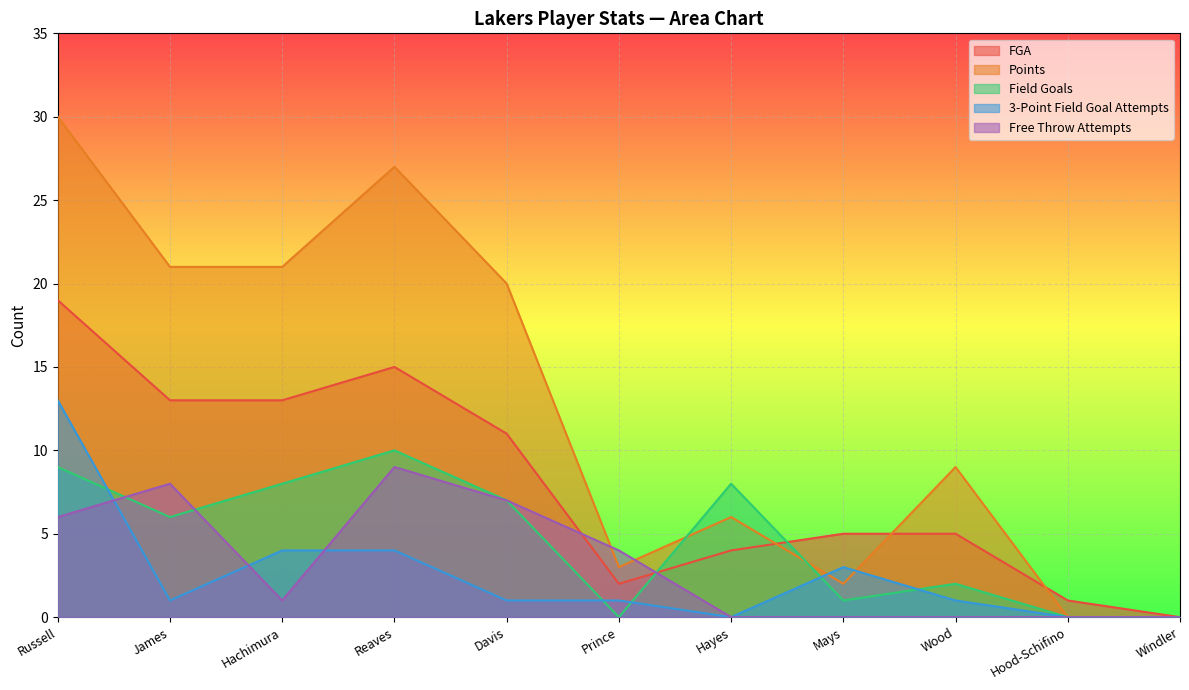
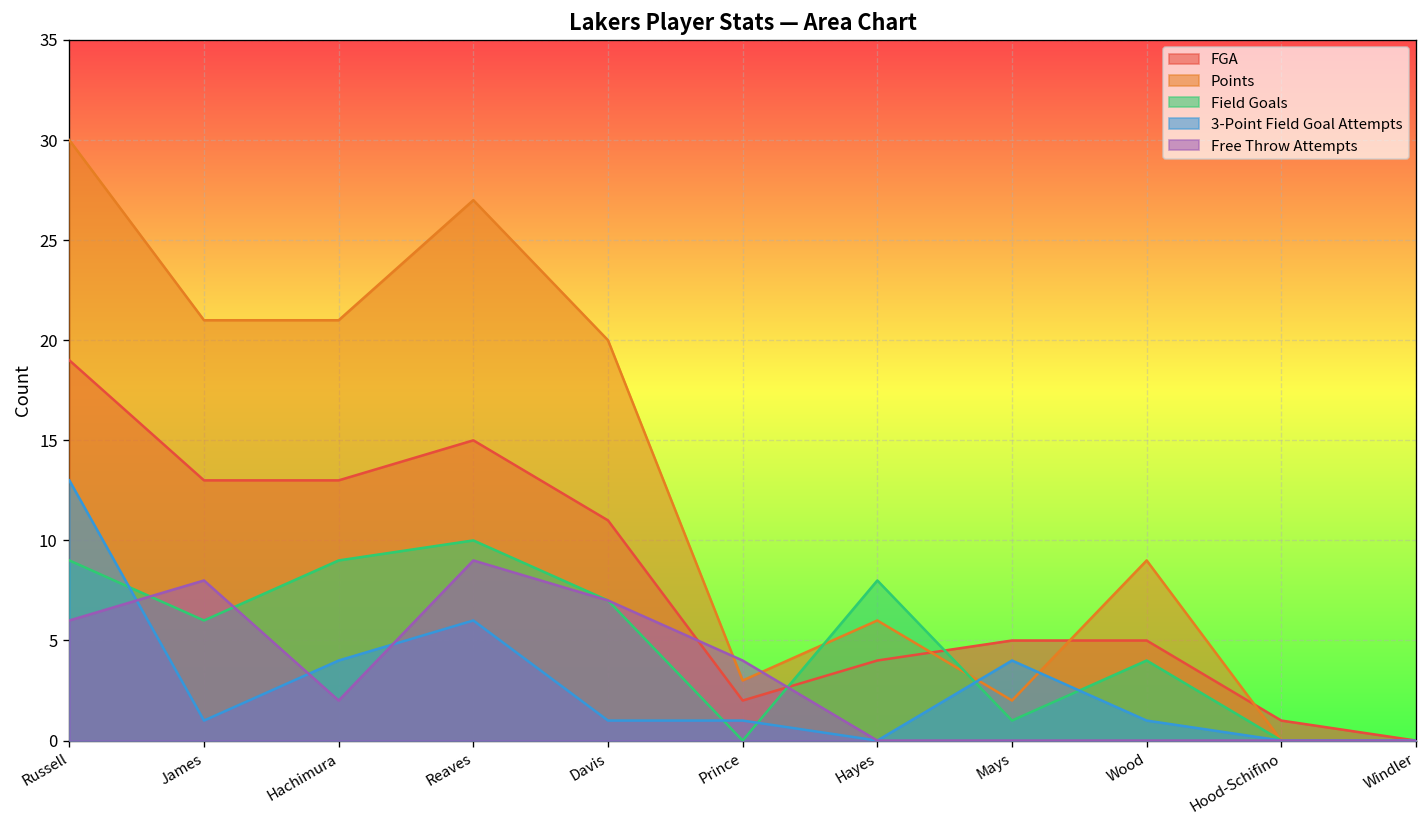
  {
    "Field Goals": {
      "Russell": 9,
      "James": 6,
-     "Hachimura": 8,
+     "Hachimura": 9,
      "Reaves": 10,
      "Prince": 0,
      "Hayes": 8,
      "Mays": 1,
-     "Wood": 2
+     "Wood": 4
    },
    "3-Point Field Goal Attempts": {
      "Russell": 13,
      "James": 1,
      "Hachimura": 4,
-     "Reaves": 4,
+     "Reaves": 6,
      "Davis": 1,
      "Prince": 1,
-     "Mays": 3,
+     "Mays": 4,
      "Wood": 1
    },
    "Free Throw Attempts": {
      "Russell": 6,
      "James": 8,
-     "Hachimura": 1,
+     "Hachimura": 2,
      "Reaves": 9,
      "Prince": 4,
      "Mays": 0,
      "Wood": 0
    }
  }
